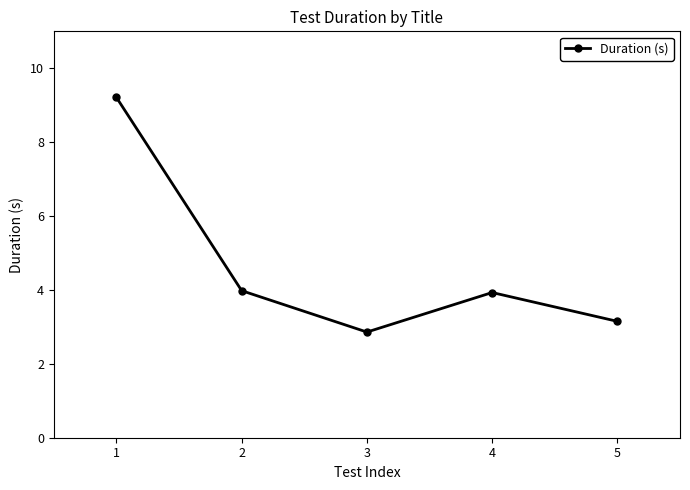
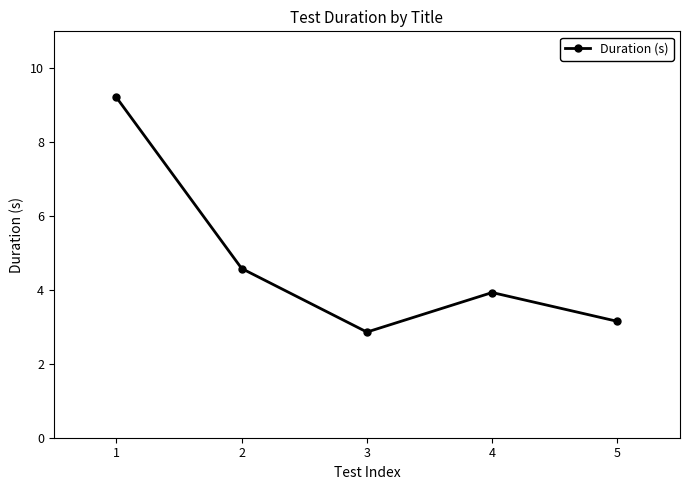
  {
    "1": 9.2,
-   "2": 4.0,
+   "2": 4.6,
    "3": 2.9,
    "4": 3.9,
    "5": 3.2
  }
